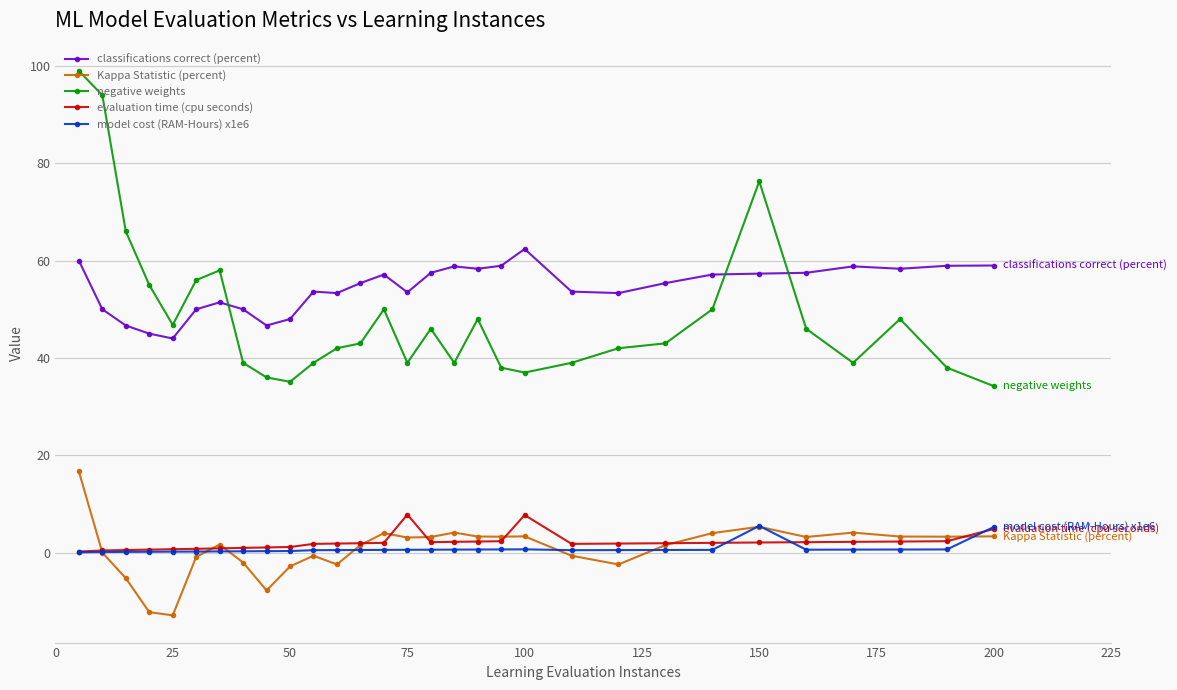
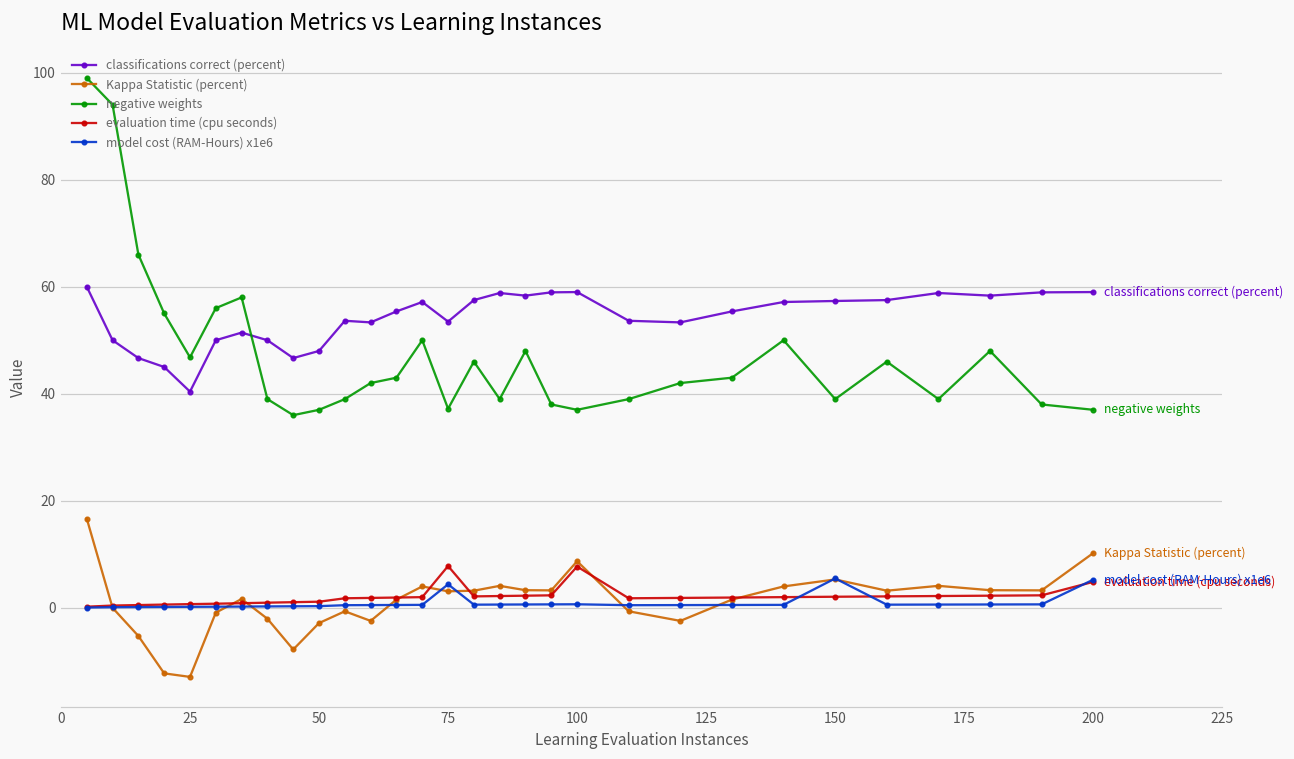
  {
    "classifications correct (percent)": {
-     "25": 44,
+     "25": 40,
      "50": 48,
      "75": 53,
-     "100": 62,
+     "100": 59,
      "150": 57,
      "200": 59
    },
    "Kappa Statistic (percent)": {
      "25": -13,
      "50": -3,
      "75": 3,
-     "100": 3,
-     "200": 3
+     "100": 9,
+     "200": 10
    },
    "negative weights": {
      "25": 47,
-     "50": 35,
-     "75": 39,
+     "50": 37,
+     "75": 37,
      "100": 37,
-     "150": 76,
-     "200": 34
+     "150": 39,
+     "200": 37
    },
    "evaluation time (cpu seconds)": {
      "50": 1,
      "75": 8,
      "100": 8,
      "150": 2
    },
    "model cost (RAM-Hours) x1e6": {
      "50": 0,
-     "75": 1,
+     "75": 4,
      "100": 1
    }
  }
